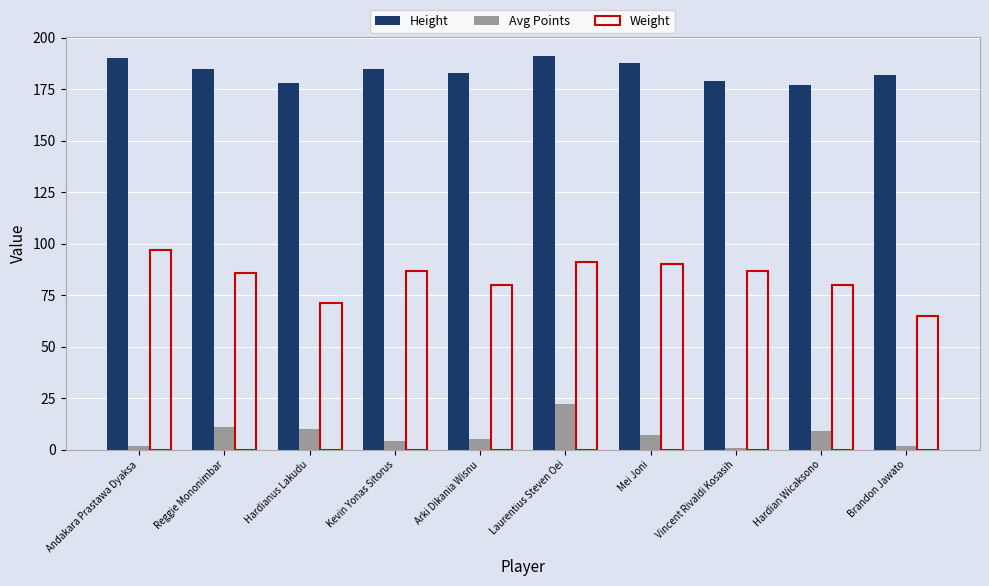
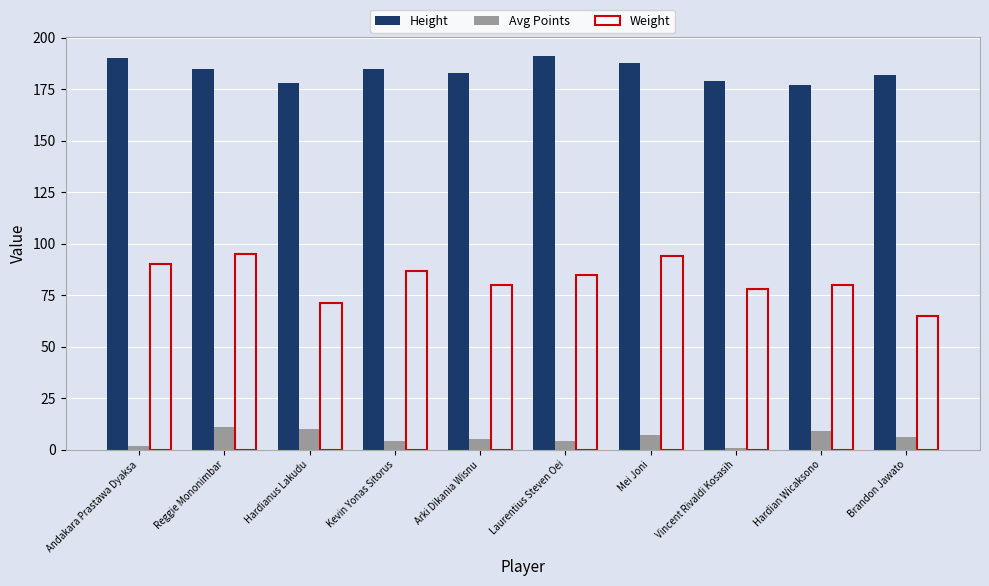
  {
    "Height": {
      "Andakara Prastawa Dyaksa": 190,
      "Reggie Mononimbar": 185,
      "Hardianus Lakudu": 178,
      "Kevin Yonas Sitorus": 185,
      "Arki Dikania Wisnu": 183,
      "Laurentius Steven Oei": 191,
      "Mei Joni": 188,
      "Vincent Rivaldi Kosasih": 179,
      "Hardian Wicaksono": 177,
      "Brandon Jawato": 182
    },
    "Avg Points": {
      "Andakara Prastawa Dyaksa": 2,
      "Reggie Mononimbar": 11,
      "Hardianus Lakudu": 10,
      "Kevin Yonas Sitorus": 4,
      "Arki Dikania Wisnu": 5,
-     "Laurentius Steven Oei": 22,
+     "Laurentius Steven Oei": 4,
      "Mei Joni": 7,
      "Hardian Wicaksono": 9,
-     "Brandon Jawato": 2
+     "Brandon Jawato": 6
    },
    "Weight": {
-     "Andakara Prastawa Dyaksa": 97,
-     "Reggie Mononimbar": 86,
+     "Andakara Prastawa Dyaksa": 90,
+     "Reggie Mononimbar": 95,
      "Hardianus Lakudu": 71,
      "Kevin Yonas Sitorus": 87,
      "Arki Dikania Wisnu": 80,
-     "Laurentius Steven Oei": 91,
-     "Mei Joni": 90,
-     "Vincent Rivaldi Kosasih": 87,
+     "Laurentius Steven Oei": 85,
+     "Mei Joni": 94,
+     "Vincent Rivaldi Kosasih": 78,
      "Hardian Wicaksono": 80,
      "Brandon Jawato": 65
    }
  }
